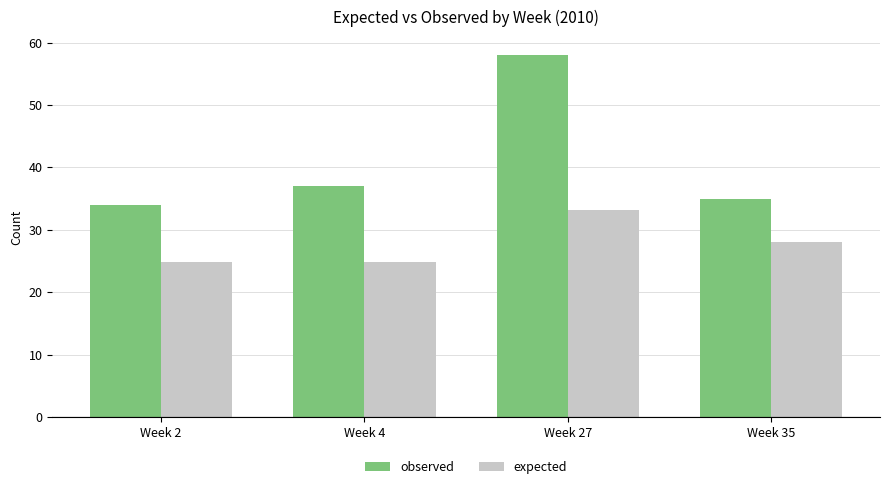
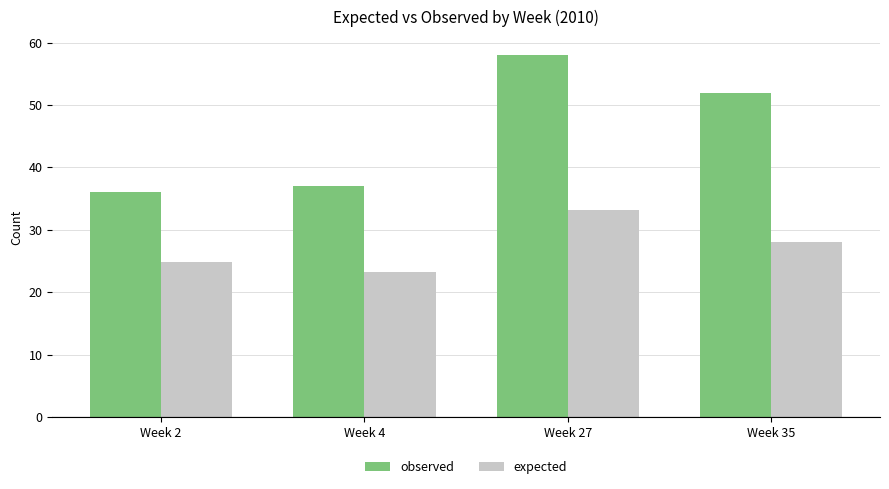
  {
    "observed": {
-     "Week 2": 34,
+     "Week 2": 36,
      "Week 4": 37,
      "Week 27": 58,
-     "Week 35": 35
+     "Week 35": 52
    },
    "expected": {
      "Week 2": 25,
-     "Week 4": 25,
+     "Week 4": 23,
      "Week 27": 33,
      "Week 35": 28
    }
  }
